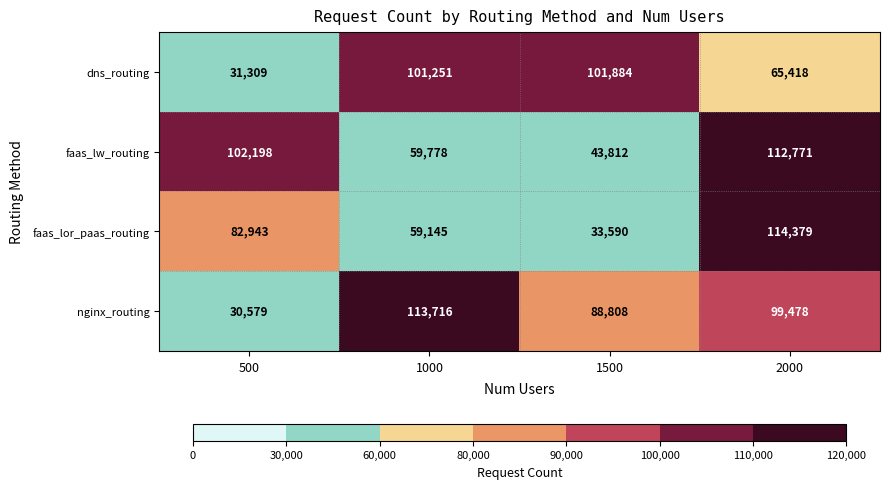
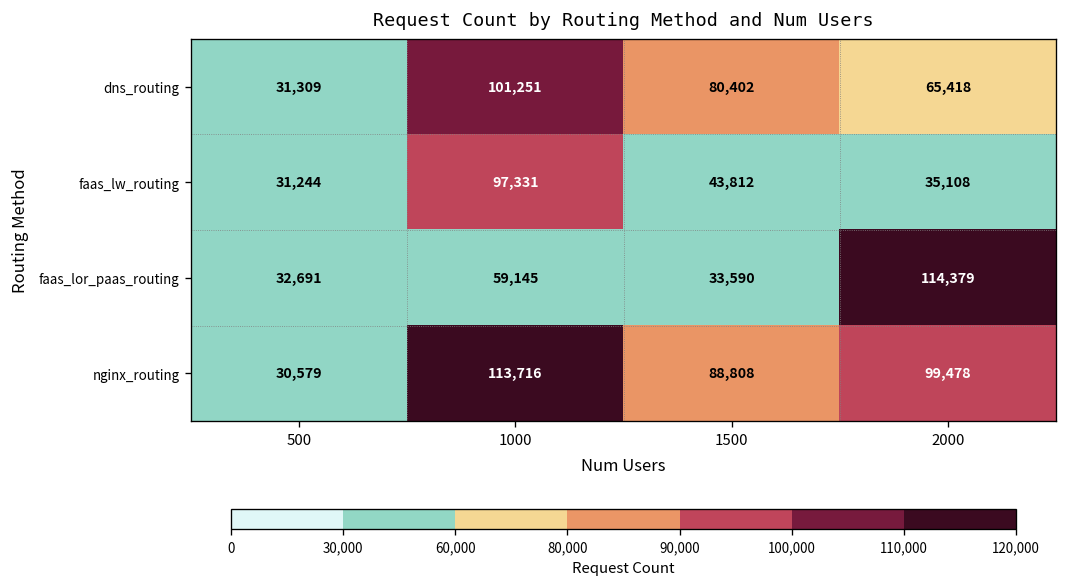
  {
    "dns_routing": {
      "500": "31,309",
      "1000": "101,251",
-     "1500": "101,884",
+     "1500": "80,402",
      "2000": "65,418"
    },
    "faas_lw_routing": {
-     "500": "102,198",
-     "1000": "59,778",
+     "500": "31,244",
+     "1000": "97,331",
      "1500": "43,812",
-     "2000": "112,771"
+     "2000": "35,108"
    },
    "faas_lor_paas_routing": {
-     "500": "82,943",
+     "500": "32,691",
      "1000": "59,145",
      "1500": "33,590",
      "2000": "114,379"
    },
    "nginx_routing": {
      "500": "30,579",
      "1000": "113,716",
      "1500": "88,808",
      "2000": "99,478"
    }
  }
